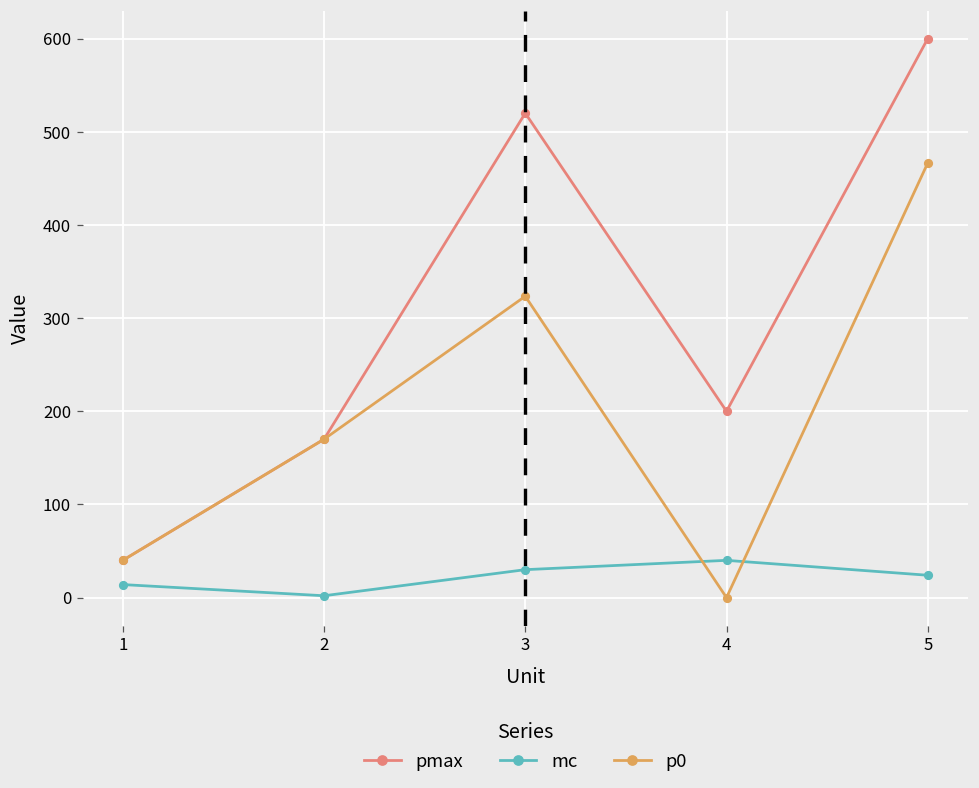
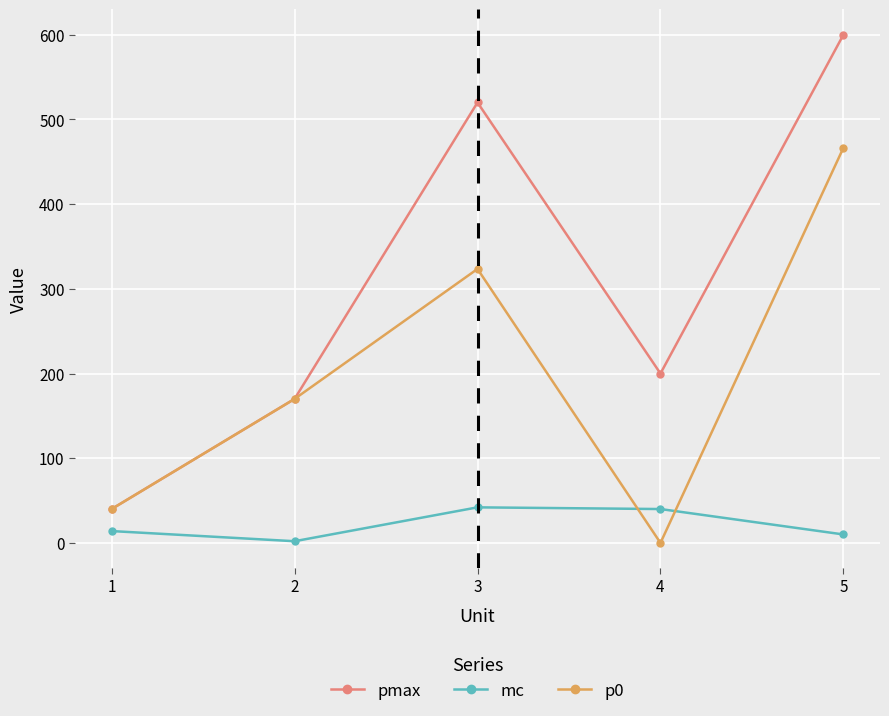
  {
    "mc": {
      "1": 10,
      "2": 0,
-     "3": 30,
+     "3": 40,
      "4": 40,
-     "5": 20
+     "5": 10
    }
  }
